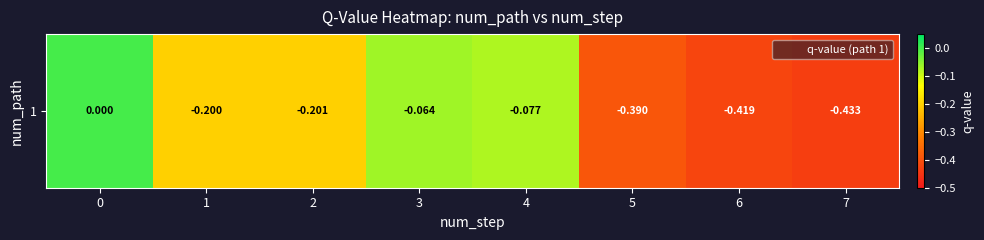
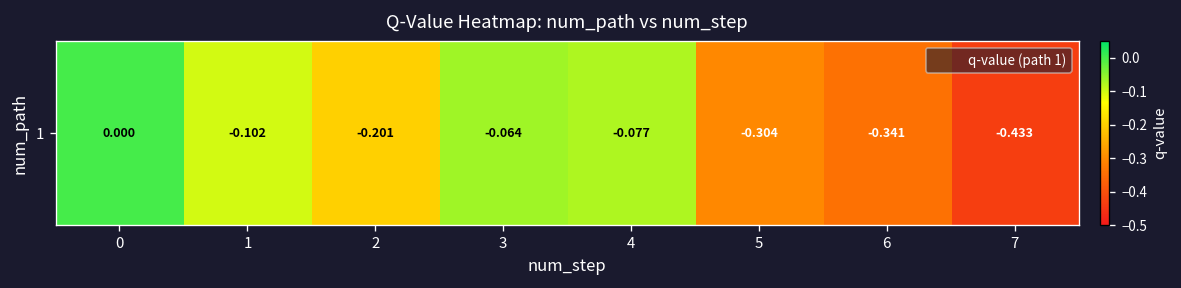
  {
    "1": {
      "0": 0.000,
-     "1": -0.200,
+     "1": -0.102,
      "2": -0.201,
      "3": -0.064,
      "4": -0.077,
-     "5": -0.390,
-     "6": -0.419,
+     "5": -0.304,
+     "6": -0.341,
      "7": -0.433
    }
  }
